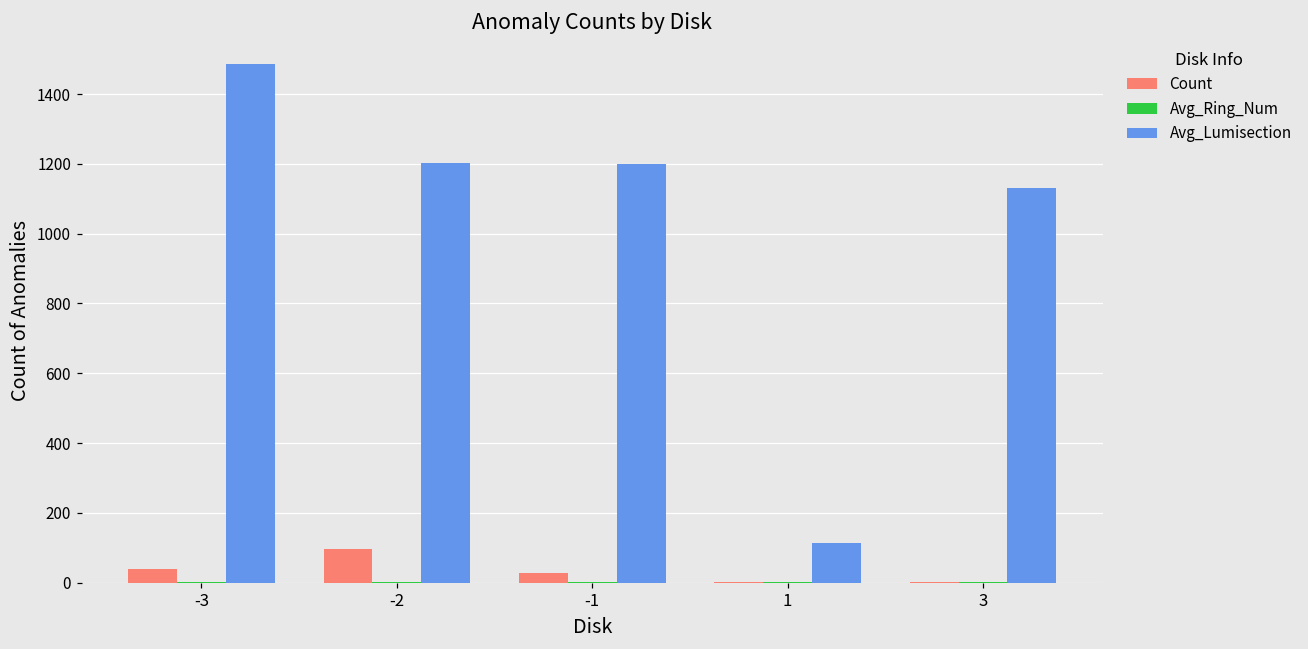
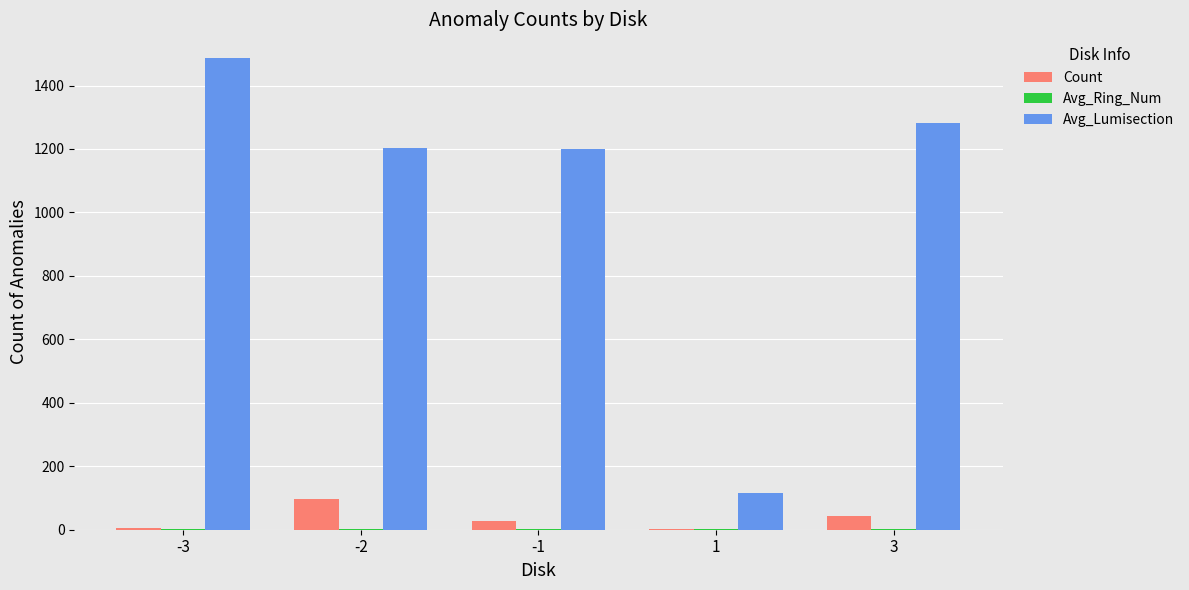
  {
    "Count": {
-     "-3": 40,
+     "-3": 10,
      "-2": 100,
      "-1": 30,
-     "3": 0
+     "3": 40
    },
    "Avg_Lumisection": {
      "-3": 1490,
      "-2": 1200,
      "-1": 1200,
      "1": 120,
-     "3": 1130
+     "3": 1280
    }
  }
